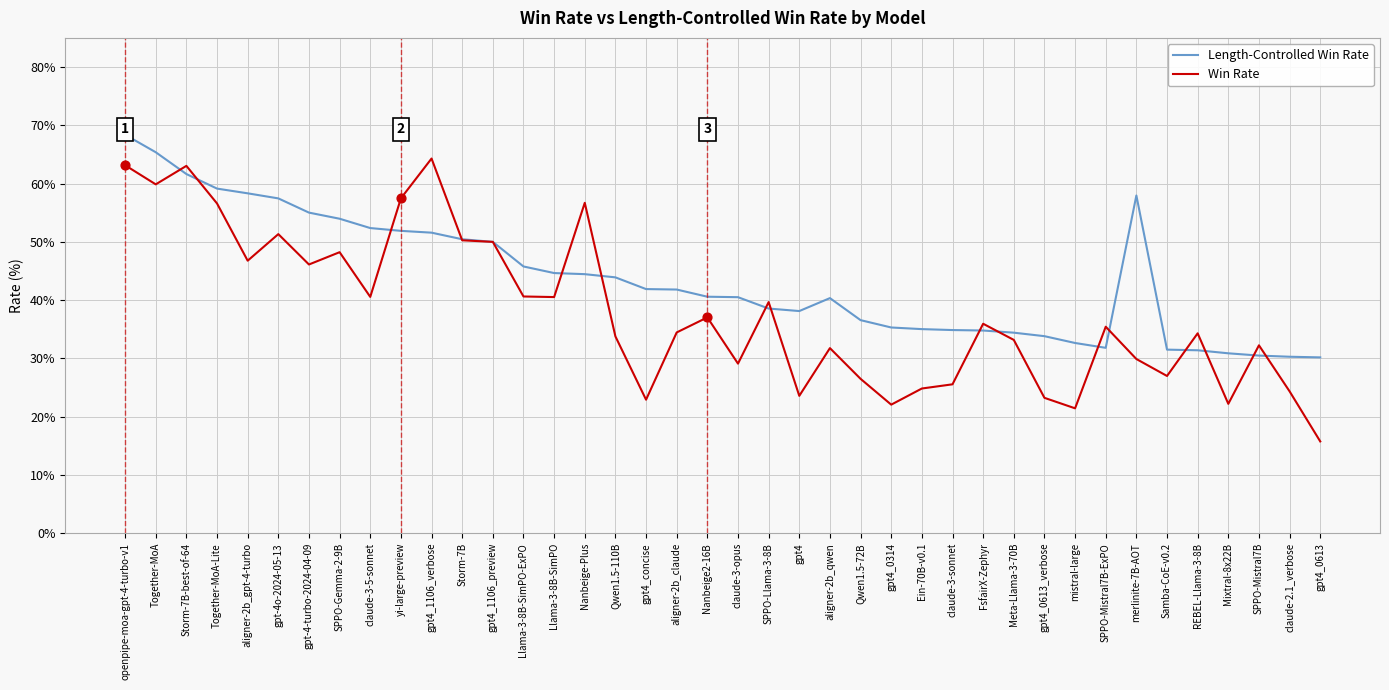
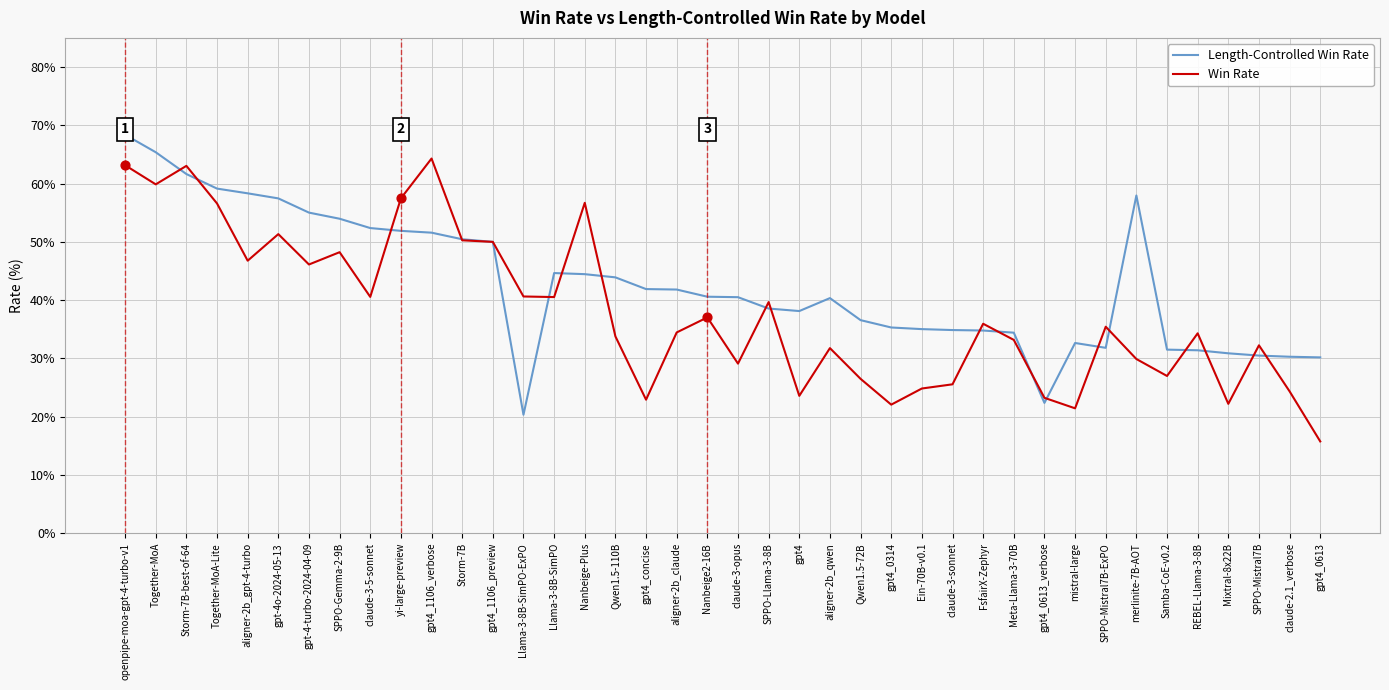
  {
    "Length-Controlled Win Rate": {
      "Together-MoA": "65%",
      "Storm-7B-best-of-64": "62%",
      "Together-MoA-Lite": "59%",
      "aligner-2b_gpt-4-turbo": "58%",
      "gpt-4o-2024-05-13": "57%",
      "gpt-4-turbo-2024-04-09": "55%",
      "SPPO-Gemma-2-9B": "54%",
      "claude-3-5-sonnet": "52%",
      "yi-large-preview": "52%",
      "gpt4_1106_verbose": "52%",
-     "Llama-3-8B-SimPO-ExPO": "46%",
+     "Llama-3-8B-SimPO-ExPO": "20%",
      "Llama-3-8B-SimPO": "45%",
      "Nanbeige-Plus": "44%",
      "Qwen1.5-110B": "44%",
      "gpt4_concise": "42%",
      "aligner-2b_claude": "42%",
      "Nanbeige2-16B": "41%",
      "claude-3-opus": "41%",
      "SPPO-Llama-3-8B": "39%",
      "gpt4": "38%",
      "aligner-2b_qwen": "40%",
      "Qwen1.5-72B": "37%",
      "gpt4_0314": "35%",
      "Ein-70B-v0.1": "35%",
      "claude-3-sonnet": "35%",
      "FsfairX-Zephyr": "35%",
      "Meta-Llama-3-70B": "34%",
-     "gpt4_0613_verbose": "34%",
+     "gpt4_0613_verbose": "22%",
      "mistral-large": "33%",
      "SPPO-Mistral7B-ExPO": "32%",
      "merlinite-7B-AOT": "58%",
      "Samba-CoE-v0.2": "32%",
      "REBEL-Llama-3-8B": "31%",
      "Mixtral-8x22B": "31%",
      "SPPO-Mistral7B": "30%",
      "claude-2.1_verbose": "30%",
      "gpt4_0613": "30%"
    }
  }
